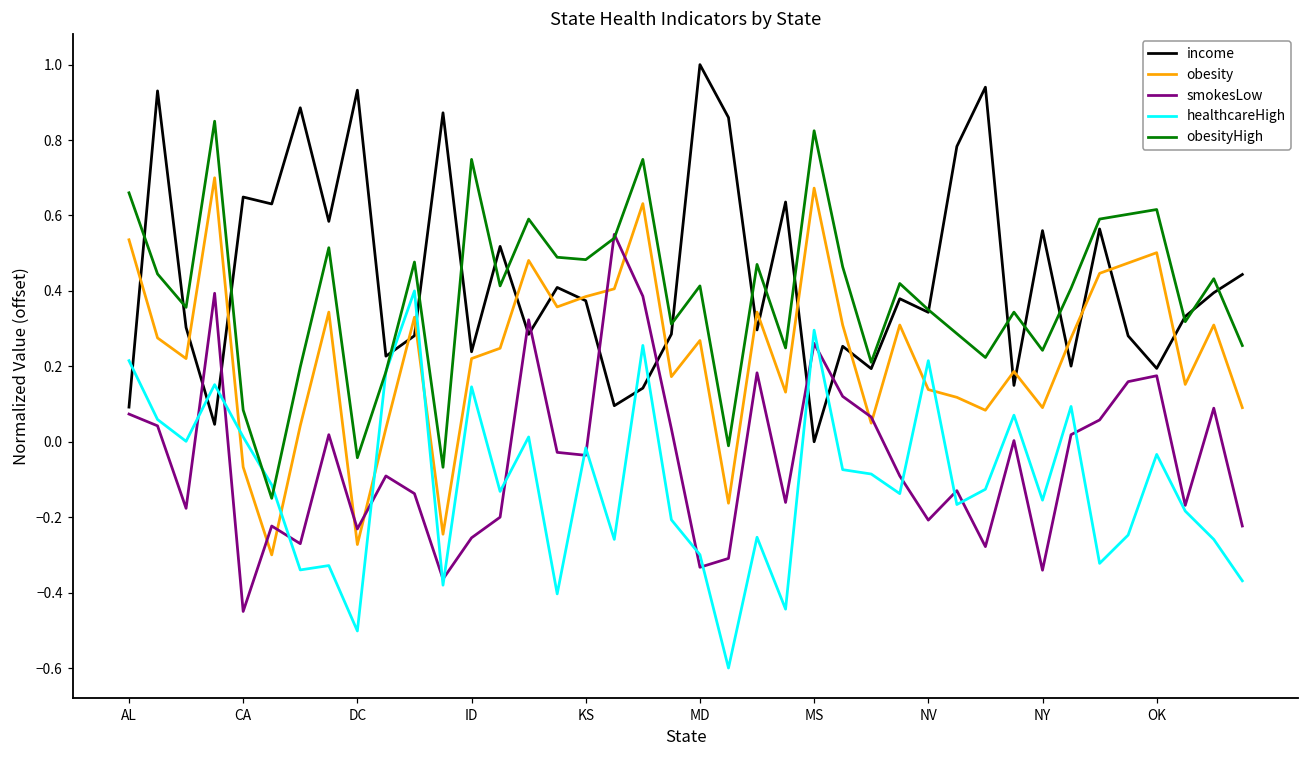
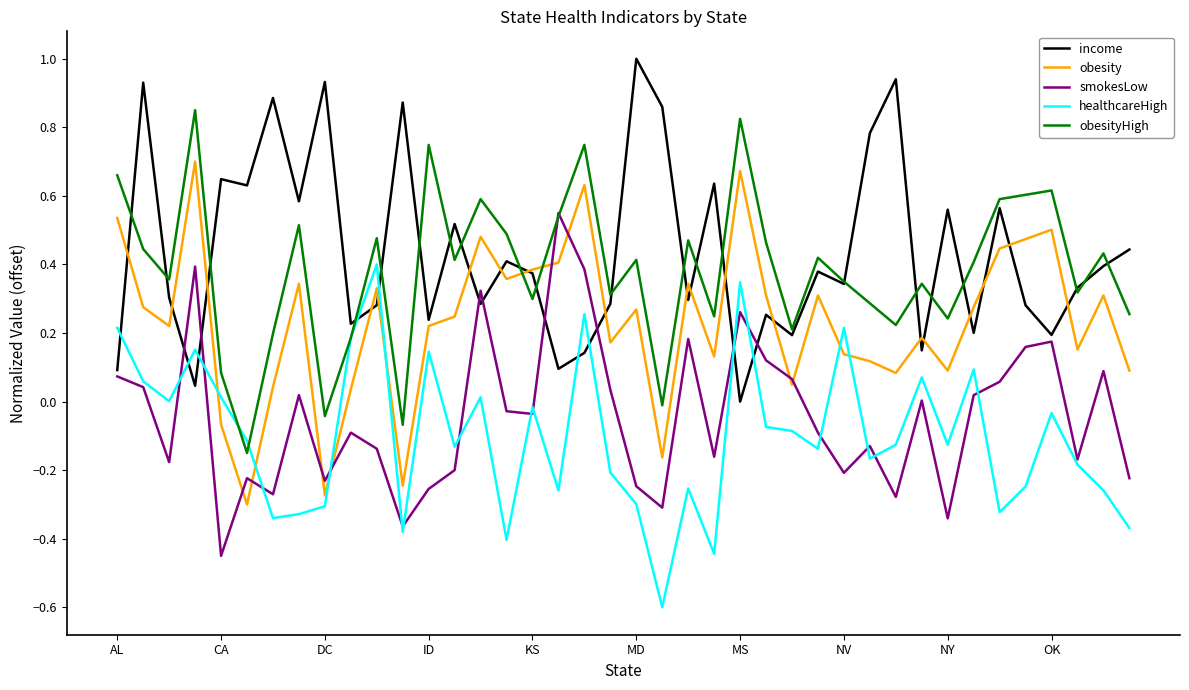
  {
    "income": {
      "AL": 0.09,
      "CA": 0.65,
      "DC": 0.93,
      "ID": 0.24,
      "KS": 0.37,
      "MD": 1.00,
      "MS": 0.00,
      "NY": 0.56,
      "OK": 0.19
    },
    "obesity": {
      "AL": 0.54,
      "CA": -0.07,
      "DC": -0.27,
      "ID": 0.22,
      "KS": 0.38,
      "MD": 0.27,
      "MS": 0.67,
      "NV": 0.14,
      "NY": 0.09,
      "OK": 0.50
    },
    "smokesLow": {
      "AL": 0.07,
      "CA": -0.45,
      "DC": -0.23,
      "ID": -0.25,
      "KS": -0.04,
-     "MD": -0.33,
+     "MD": -0.25,
      "MS": 0.26,
      "NV": -0.21,
      "NY": -0.34,
      "OK": 0.17
    },
    "healthcareHigh": {
      "AL": 0.22,
      "CA": 0.01,
-     "DC": -0.50,
+     "DC": -0.31,
      "ID": 0.15,
      "KS": -0.02,
      "MD": -0.30,
-     "MS": 0.30,
+     "MS": 0.35,
      "NV": 0.22,
-     "NY": -0.15,
+     "NY": -0.13,
      "OK": -0.03
    },
    "obesityHigh": {
      "AL": 0.66,
      "CA": 0.08,
      "DC": -0.04,
      "ID": 0.75,
-     "KS": 0.48,
+     "KS": 0.30,
      "MD": 0.41,
      "MS": 0.82,
      "NY": 0.24,
      "OK": 0.62
    }
  }
